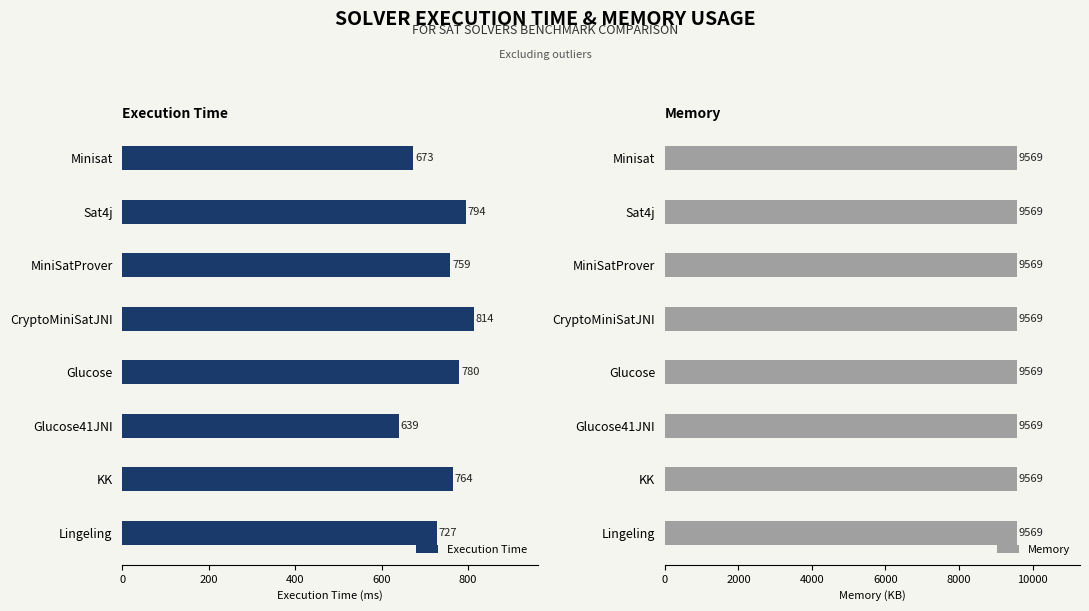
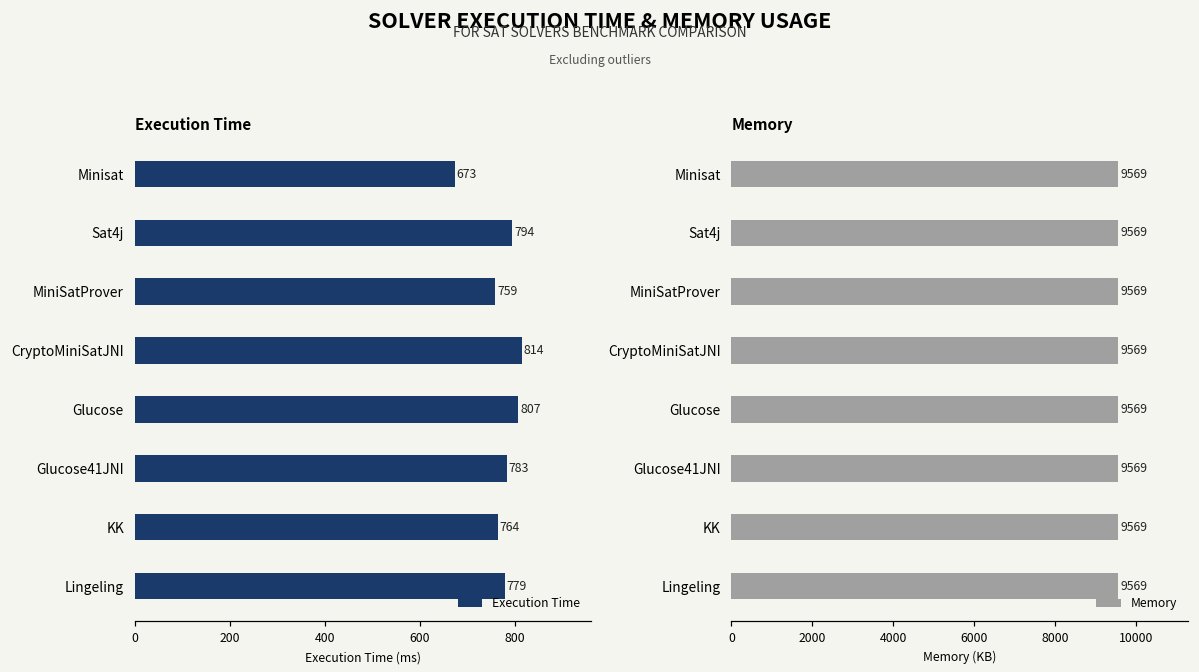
  {
    "Execution Time": {
      "Minisat": 673,
      "Sat4j": 794,
      "MiniSatProver": 759,
      "CryptoMiniSatJNI": 814,
-     "Glucose": 780,
-     "Glucose41JNI": 639,
+     "Glucose": 807,
+     "Glucose41JNI": 783,
      "KK": 764,
-     "Lingeling": 727
+     "Lingeling": 779
    },
    "Memory": {
      "Minisat": 9569,
      "Sat4j": 9569,
      "MiniSatProver": 9569,
      "CryptoMiniSatJNI": 9569,
      "Glucose": 9569,
      "Glucose41JNI": 9569,
      "KK": 9569,
      "Lingeling": 9569
    }
  }
